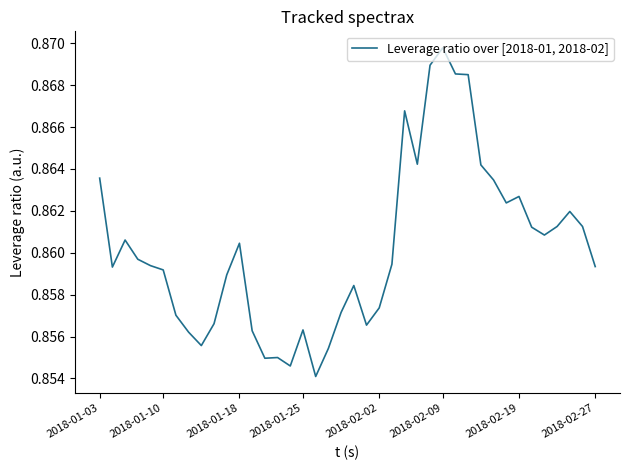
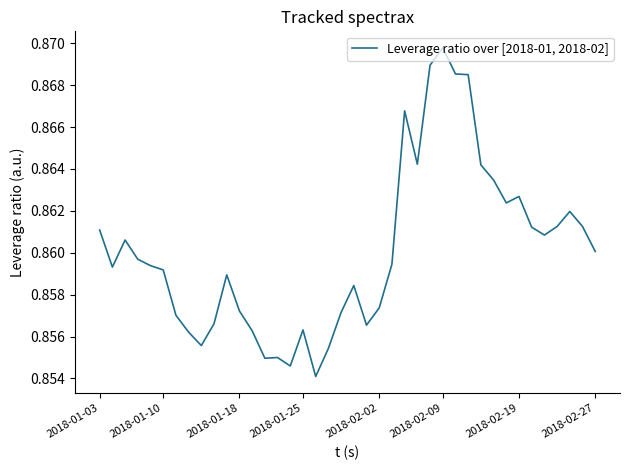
  {
-   "2018-01-03": 0.8636,
+   "2018-01-03": 0.8611,
    "2018-01-10": 0.8592,
-   "2018-01-18": 0.8605,
+   "2018-01-18": 0.8572,
    "2018-01-25": 0.8563,
    "2018-02-02": 0.8574,
    "2018-02-19": 0.8627,
-   "2018-02-27": 0.8593
+   "2018-02-27": 0.8601
  }
